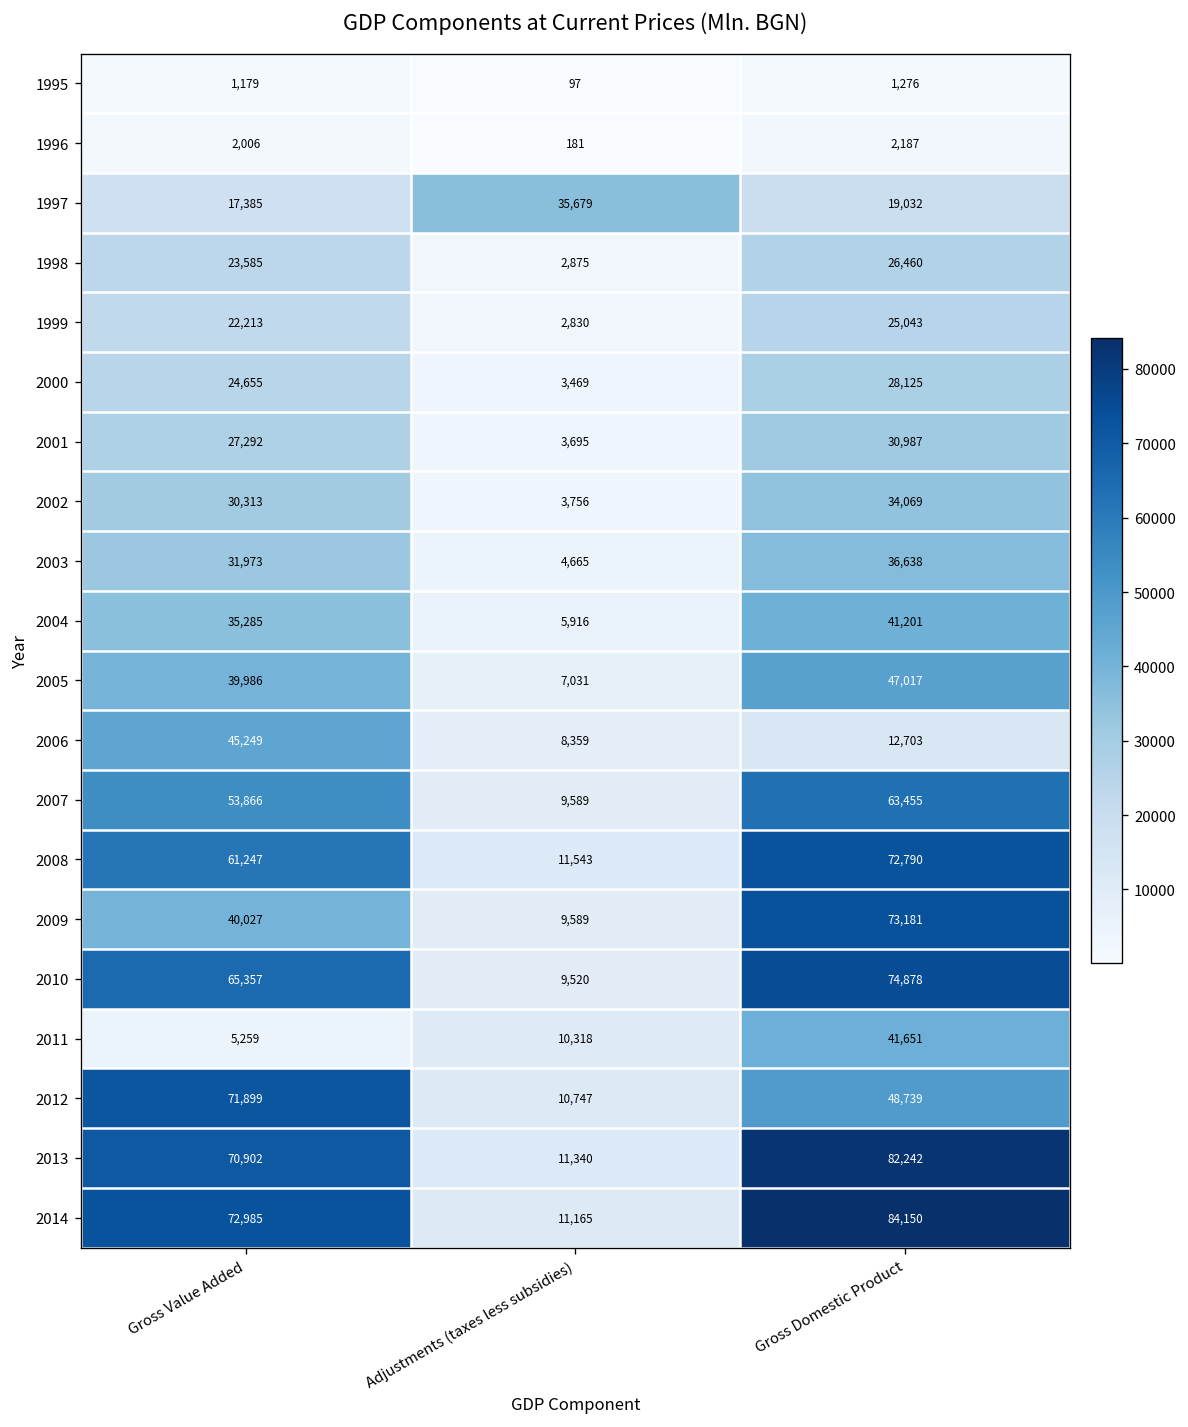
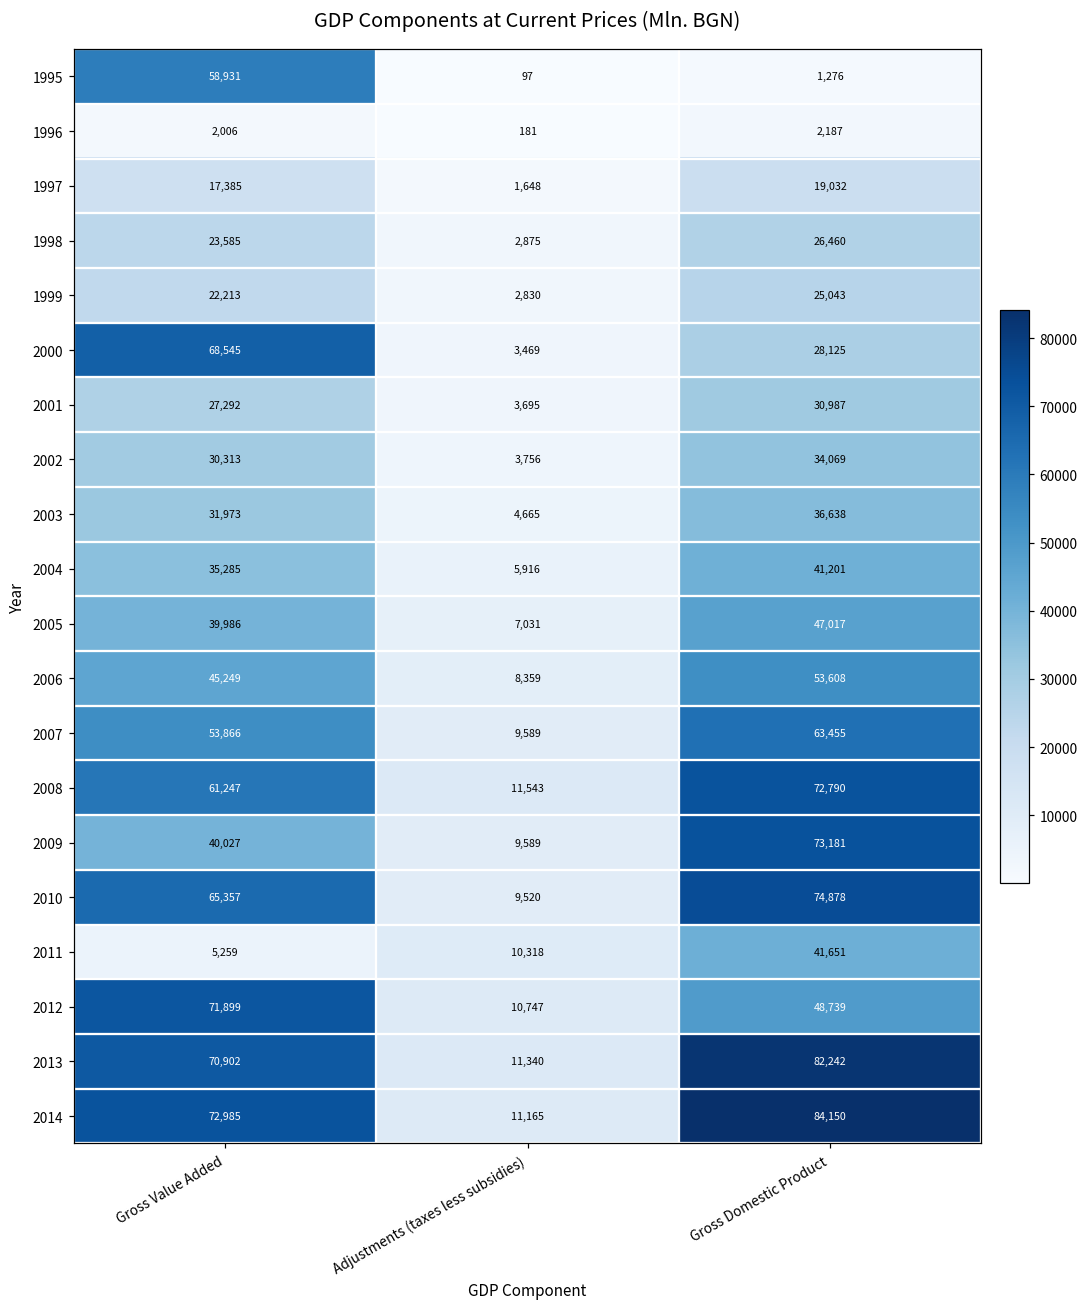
  {
    "1995": {
-     "Gross Value Added": "1,179",
+     "Gross Value Added": "58,931",
      "Adjustments (taxes less subsidies)": "97",
      "Gross Domestic Product": "1,276"
    },
    "1996": {
      "Gross Value Added": "2,006",
      "Adjustments (taxes less subsidies)": "181",
      "Gross Domestic Product": "2,187"
    },
    "1997": {
      "Gross Value Added": "17,385",
-     "Adjustments (taxes less subsidies)": "35,679",
+     "Adjustments (taxes less subsidies)": "1,648",
      "Gross Domestic Product": "19,032"
    },
    "1998": {
      "Gross Value Added": "23,585",
      "Adjustments (taxes less subsidies)": "2,875",
      "Gross Domestic Product": "26,460"
    },
    "1999": {
      "Gross Value Added": "22,213",
      "Adjustments (taxes less subsidies)": "2,830",
      "Gross Domestic Product": "25,043"
    },
    "2000": {
-     "Gross Value Added": "24,655",
+     "Gross Value Added": "68,545",
      "Adjustments (taxes less subsidies)": "3,469",
      "Gross Domestic Product": "28,125"
    },
    "2001": {
      "Gross Value Added": "27,292",
      "Adjustments (taxes less subsidies)": "3,695",
      "Gross Domestic Product": "30,987"
    },
    "2002": {
      "Gross Value Added": "30,313",
      "Adjustments (taxes less subsidies)": "3,756",
      "Gross Domestic Product": "34,069"
    },
    "2003": {
      "Gross Value Added": "31,973",
      "Adjustments (taxes less subsidies)": "4,665",
      "Gross Domestic Product": "36,638"
    },
    "2004": {
      "Gross Value Added": "35,285",
      "Adjustments (taxes less subsidies)": "5,916",
      "Gross Domestic Product": "41,201"
    },
    "2005": {
      "Gross Value Added": "39,986",
      "Adjustments (taxes less subsidies)": "7,031",
      "Gross Domestic Product": "47,017"
    },
    "2006": {
      "Gross Value Added": "45,249",
      "Adjustments (taxes less subsidies)": "8,359",
-     "Gross Domestic Product": "12,703"
+     "Gross Domestic Product": "53,608"
    },
    "2007": {
      "Gross Value Added": "53,866",
      "Adjustments (taxes less subsidies)": "9,589",
      "Gross Domestic Product": "63,455"
    },
    "2008": {
      "Gross Value Added": "61,247",
      "Adjustments (taxes less subsidies)": "11,543",
      "Gross Domestic Product": "72,790"
    },
    "2009": {
      "Gross Value Added": "40,027",
      "Adjustments (taxes less subsidies)": "9,589",
      "Gross Domestic Product": "73,181"
    },
    "2010": {
      "Gross Value Added": "65,357",
      "Adjustments (taxes less subsidies)": "9,520",
      "Gross Domestic Product": "74,878"
    },
    "2011": {
      "Gross Value Added": "5,259",
      "Adjustments (taxes less subsidies)": "10,318",
      "Gross Domestic Product": "41,651"
    },
    "2012": {
      "Gross Value Added": "71,899",
      "Adjustments (taxes less subsidies)": "10,747",
      "Gross Domestic Product": "48,739"
    },
    "2013": {
      "Gross Value Added": "70,902",
      "Adjustments (taxes less subsidies)": "11,340",
      "Gross Domestic Product": "82,242"
    },
    "2014": {
      "Gross Value Added": "72,985",
      "Adjustments (taxes less subsidies)": "11,165",
      "Gross Domestic Product": "84,150"
    }
  }
